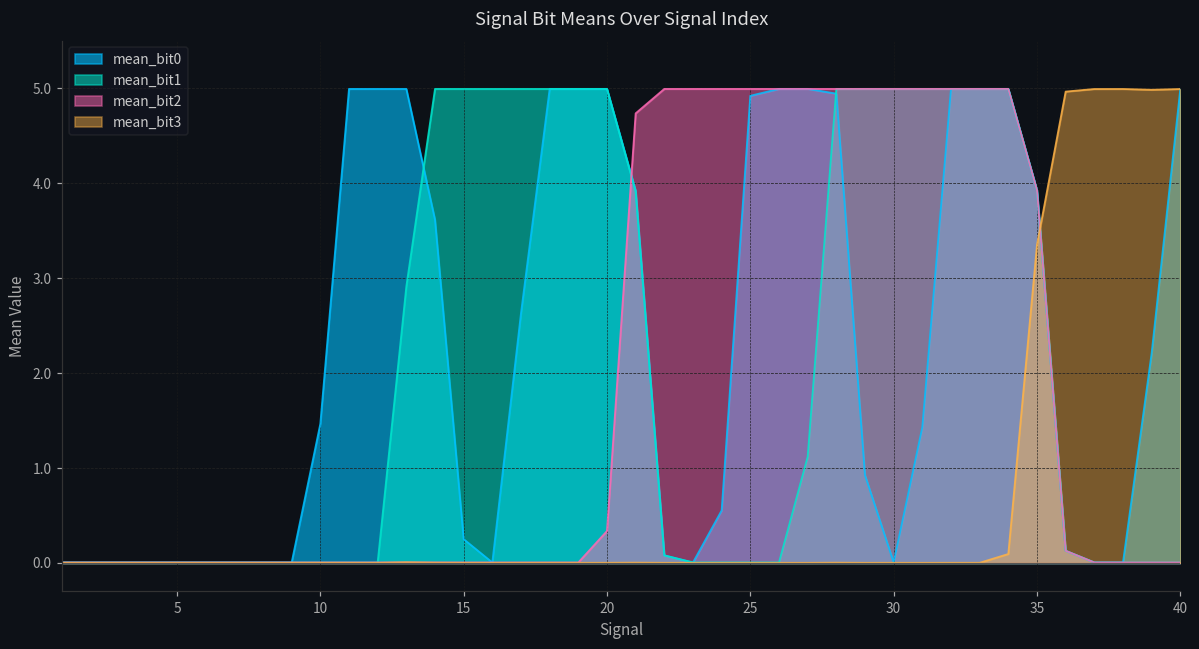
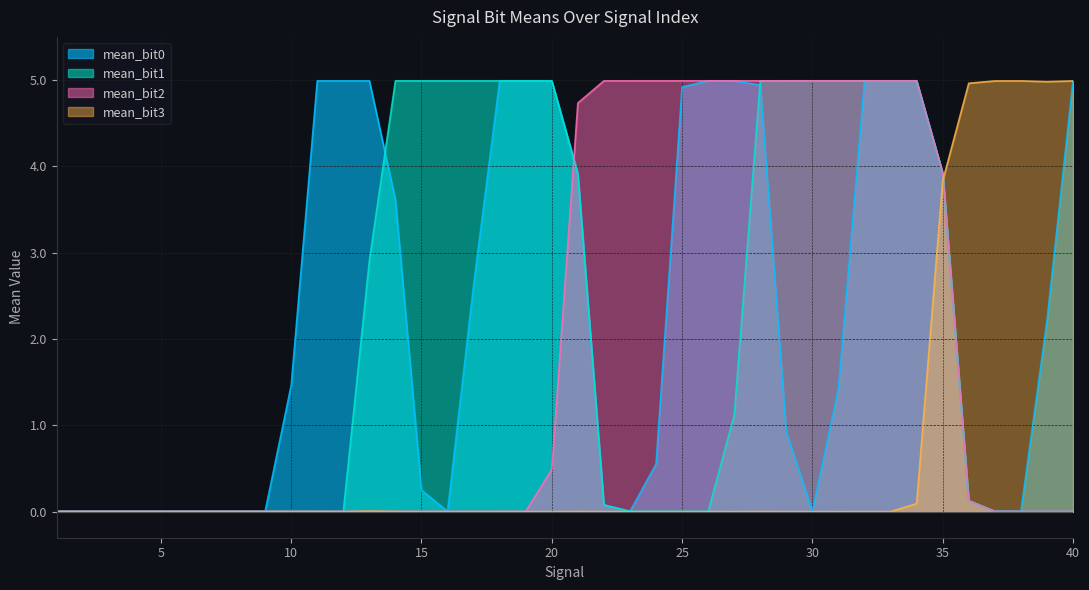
  {
    "mean_bit0": {
      "10": 1.5,
      "15": 0.3,
      "25": 4.9
    },
    "mean_bit1": {
      "15": 5.0
    },
    "mean_bit2": {
-     "20": 0.3,
+     "20": 0.5,
      "25": 5.0
    },
    "mean_bit3": {
      "20": 0.0,
-     "35": 3.3
+     "35": 3.8
    }
  }
